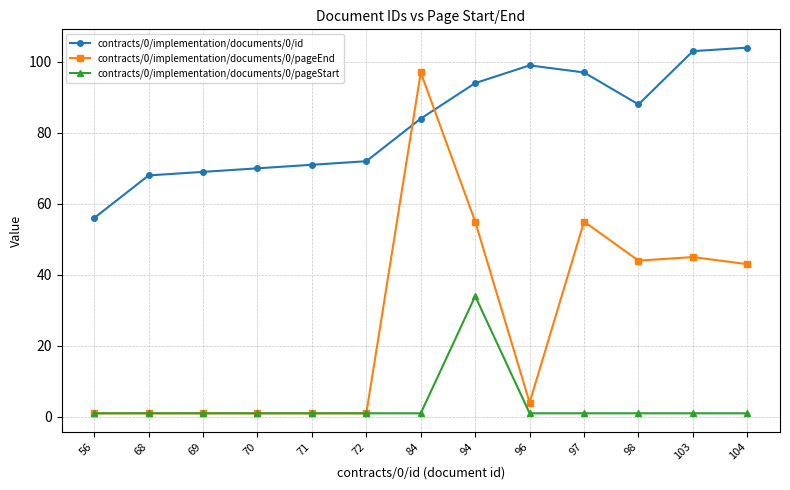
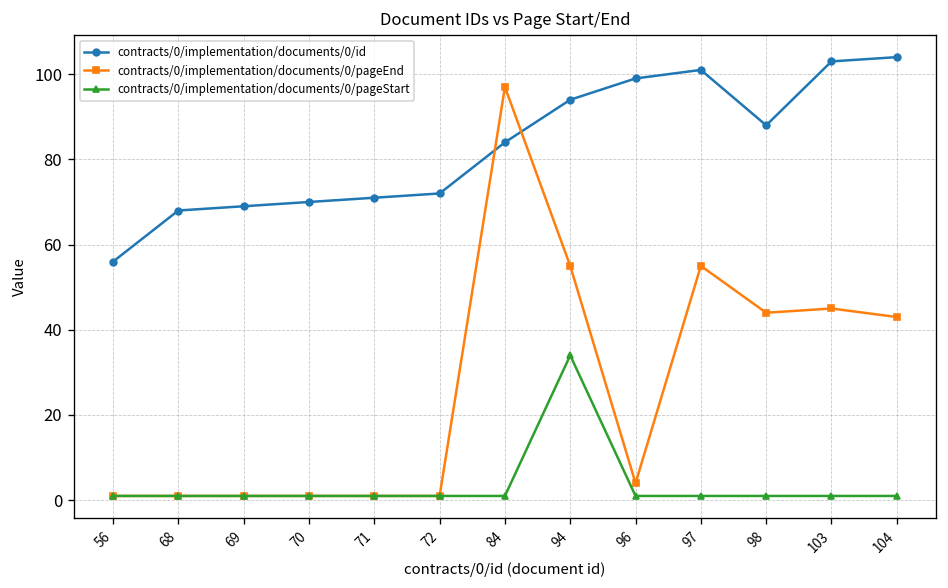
  {
    "contracts/0/implementation/documents/0/id": {
      "56": 56,
      "68": 68,
      "69": 69,
      "70": 70,
      "71": 71,
      "72": 72,
      "84": 84,
      "94": 94,
      "96": 99,
-     "97": 97,
+     "97": 101,
      "98": 88,
      "103": 103,
      "104": 104
    },
    "contracts/0/implementation/documents/0/pageEnd": {
      "84": 97,
      "94": 55,
      "96": 4,
      "97": 55,
      "98": 44,
      "103": 45,
      "104": 43
    },
    "contracts/0/implementation/documents/0/pageStart": {
      "84": 1,
      "94": 34,
      "96": 1,
      "97": 1,
      "98": 1,
      "103": 1,
      "104": 1
    }
  }
